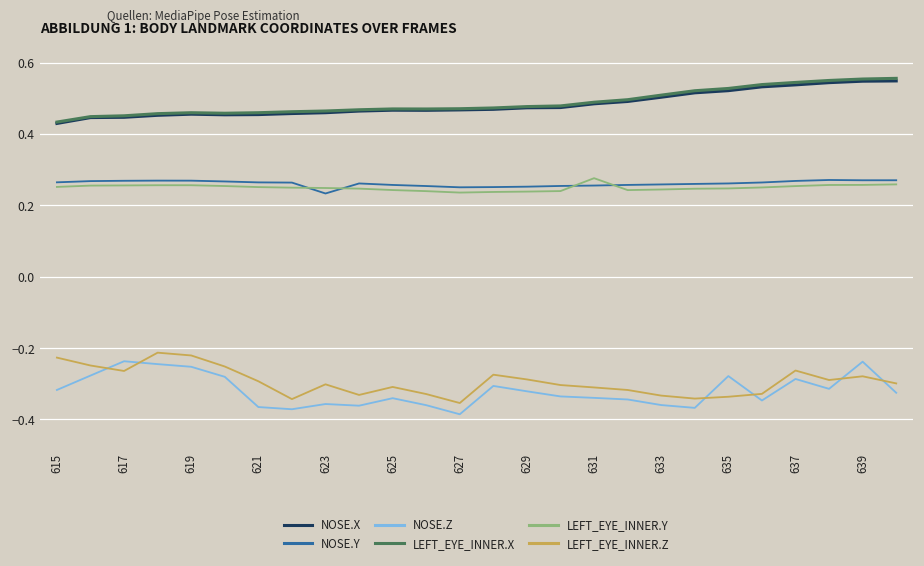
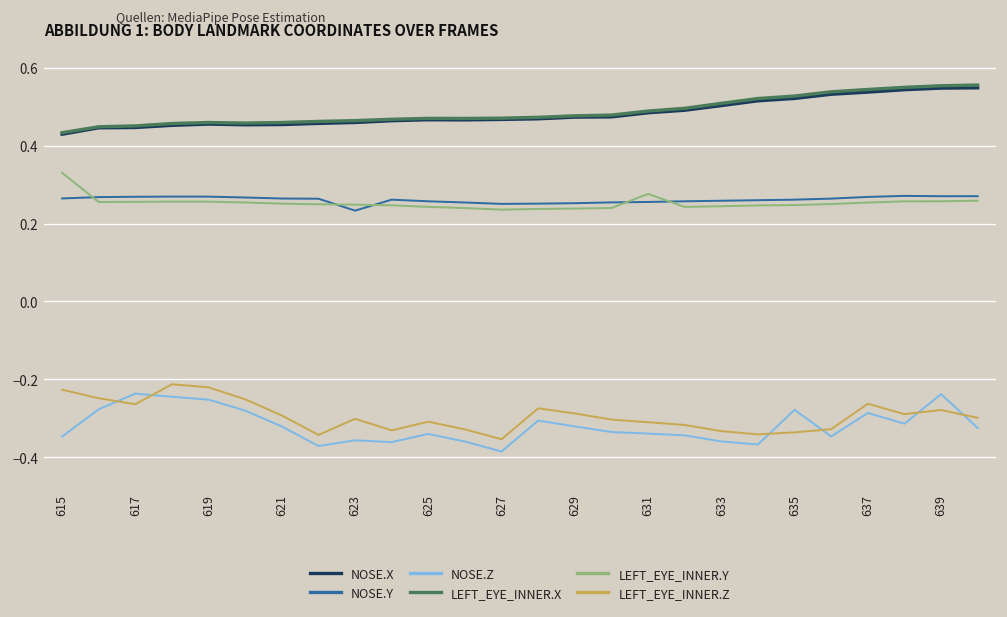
  {
    "NOSE.Y": {
      "615": 0.26,
      "617": 0.27,
      "619": 0.27,
      "621": 0.26,
      "623": 0.23,
      "625": 0.26,
      "627": 0.25,
      "629": 0.25,
      "631": 0.26,
      "633": 0.26,
      "635": 0.26,
      "637": 0.27,
      "639": 0.27
    },
    "NOSE.Z": {
-     "615": -0.32,
+     "615": -0.35,
      "617": -0.24,
      "619": -0.25,
-     "621": -0.37,
+     "621": -0.32,
      "623": -0.36,
      "625": -0.34,
      "627": -0.39,
      "629": -0.32,
      "631": -0.34,
      "633": -0.36,
      "635": -0.28,
      "637": -0.29,
      "639": -0.24
    },
    "LEFT_EYE_INNER.Y": {
-     "615": 0.25,
+     "615": 0.33,
      "617": 0.26,
      "619": 0.26,
      "621": 0.25,
      "623": 0.25,
      "625": 0.24,
      "627": 0.24,
      "629": 0.24,
      "631": 0.28,
      "633": 0.24,
      "635": 0.25,
      "637": 0.25,
      "639": 0.26
    },
    "LEFT_EYE_INNER.Z": {
      "615": -0.23,
      "617": -0.26,
      "619": -0.22,
      "621": -0.29,
      "623": -0.30,
      "625": -0.31,
      "627": -0.35,
      "629": -0.29,
      "631": -0.31,
      "633": -0.33,
      "635": -0.34,
      "637": -0.26,
      "639": -0.28
    }
  }
